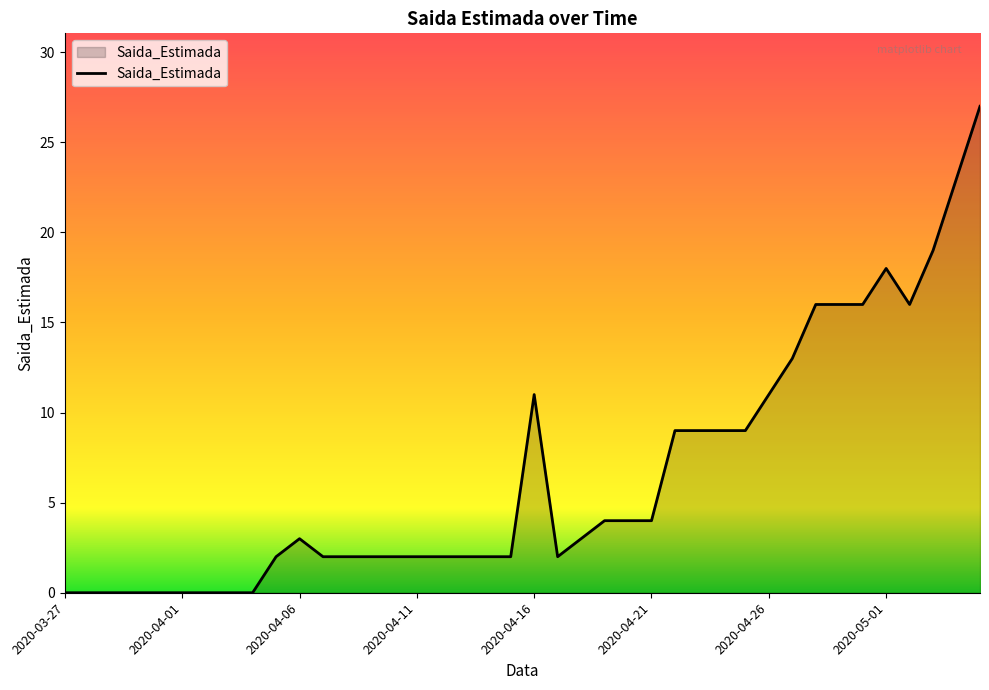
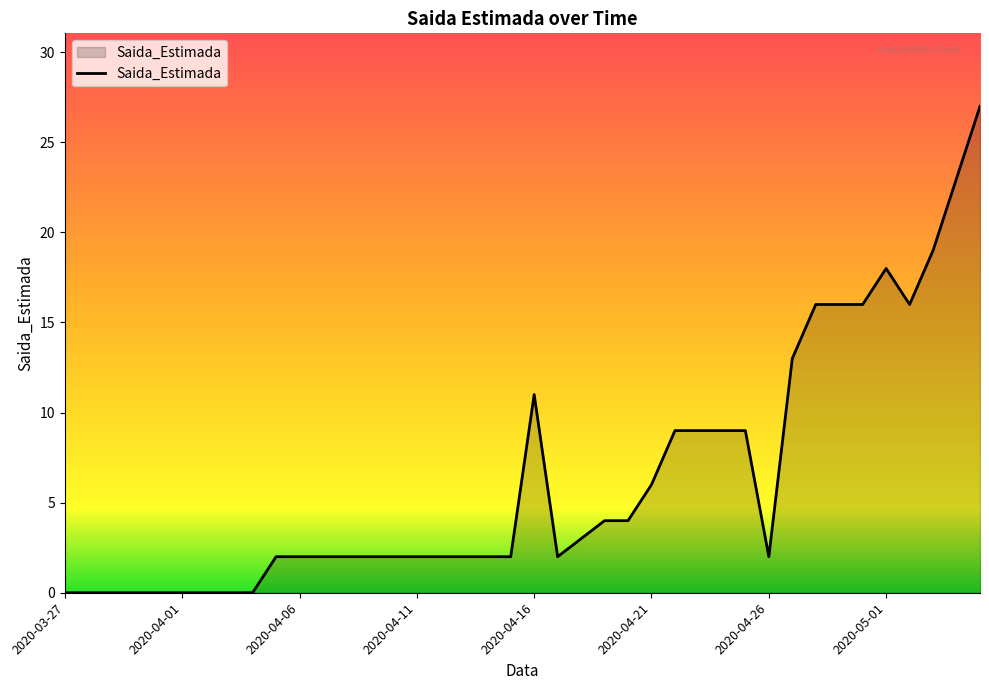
  {
    "2020-03-27": 0,
    "2020-04-01": 0,
-   "2020-04-06": 3,
+   "2020-04-06": 2,
    "2020-04-11": 2,
    "2020-04-16": 11,
-   "2020-04-21": 4,
-   "2020-04-26": 11,
+   "2020-04-21": 6,
+   "2020-04-26": 2,
    "2020-05-01": 18
  }
